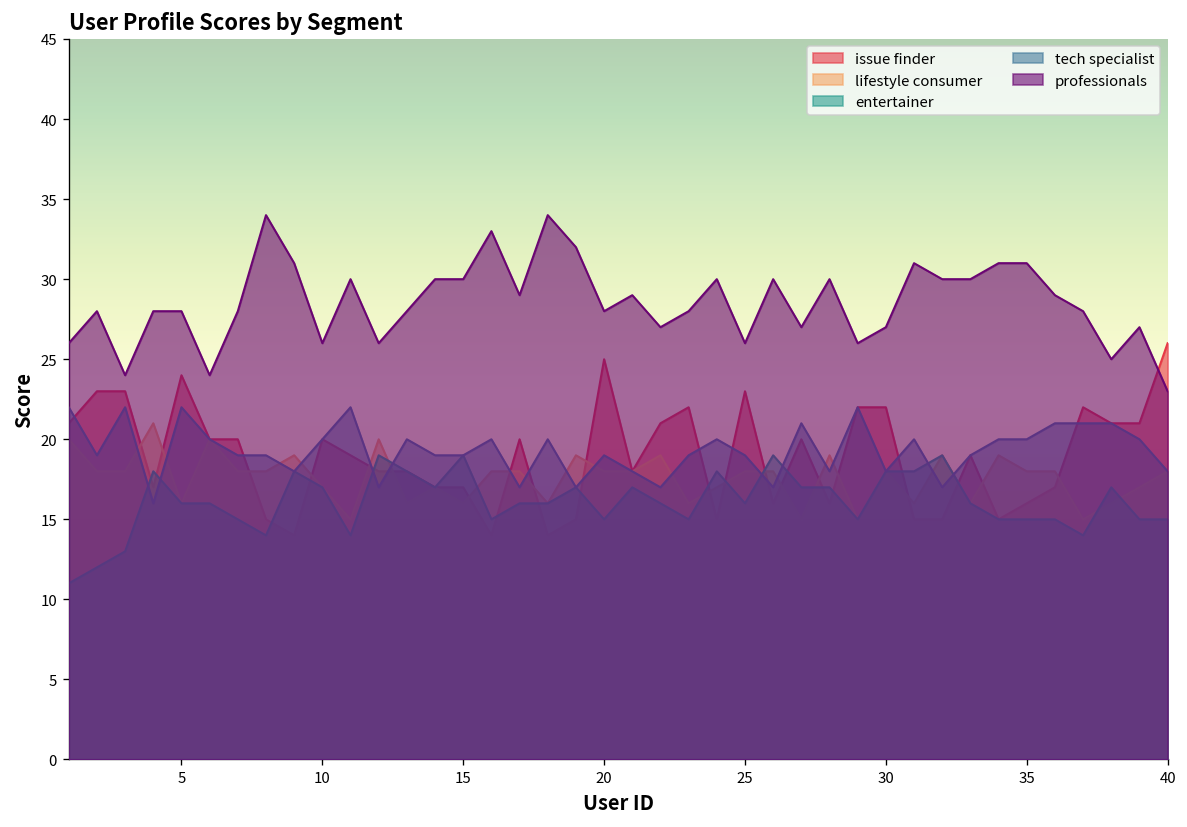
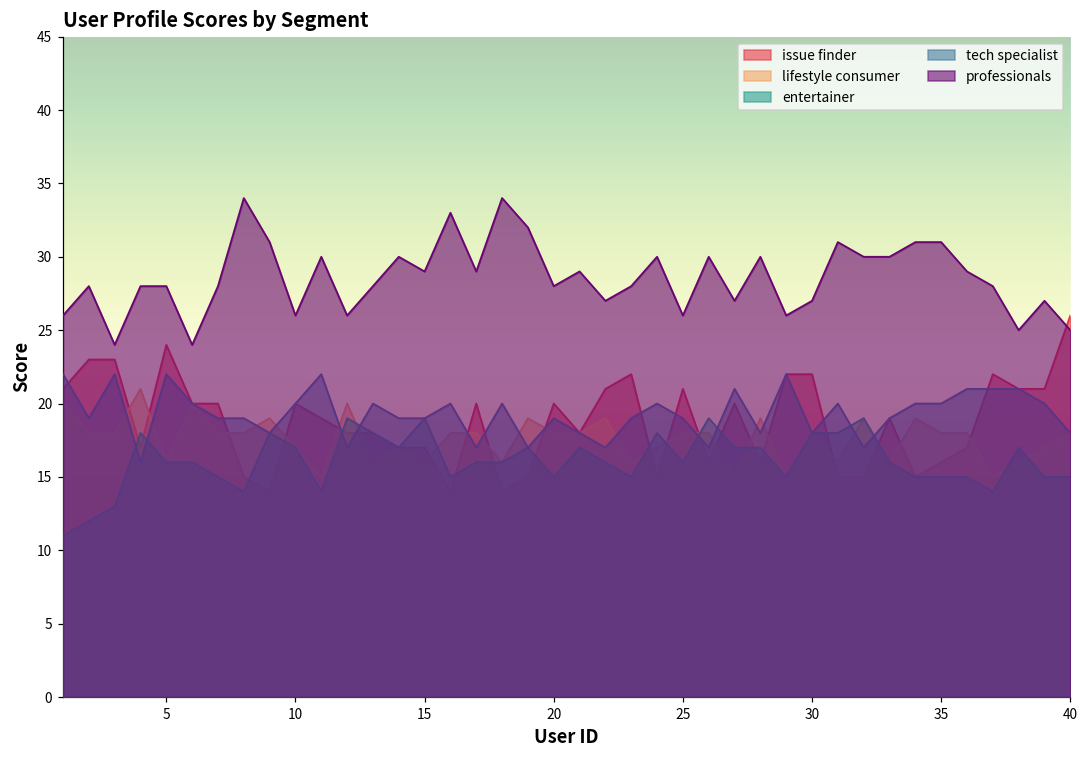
  {
    "issue finder": {
      "5": 24,
      "15": 17,
-     "20": 25,
-     "25": 23,
+     "20": 20,
+     "25": 21,
      "30": 22,
      "35": 16,
      "40": 26
    },
    "lifestyle consumer": {
      "15": 16,
      "20": 18,
      "25": 18,
      "35": 18
    },
    "professionals": {
      "5": 28,
      "10": 26,
-     "15": 30,
+     "15": 29,
      "20": 28,
      "25": 26,
      "30": 27,
      "35": 31,
-     "40": 23
+     "40": 25
    }
  }
